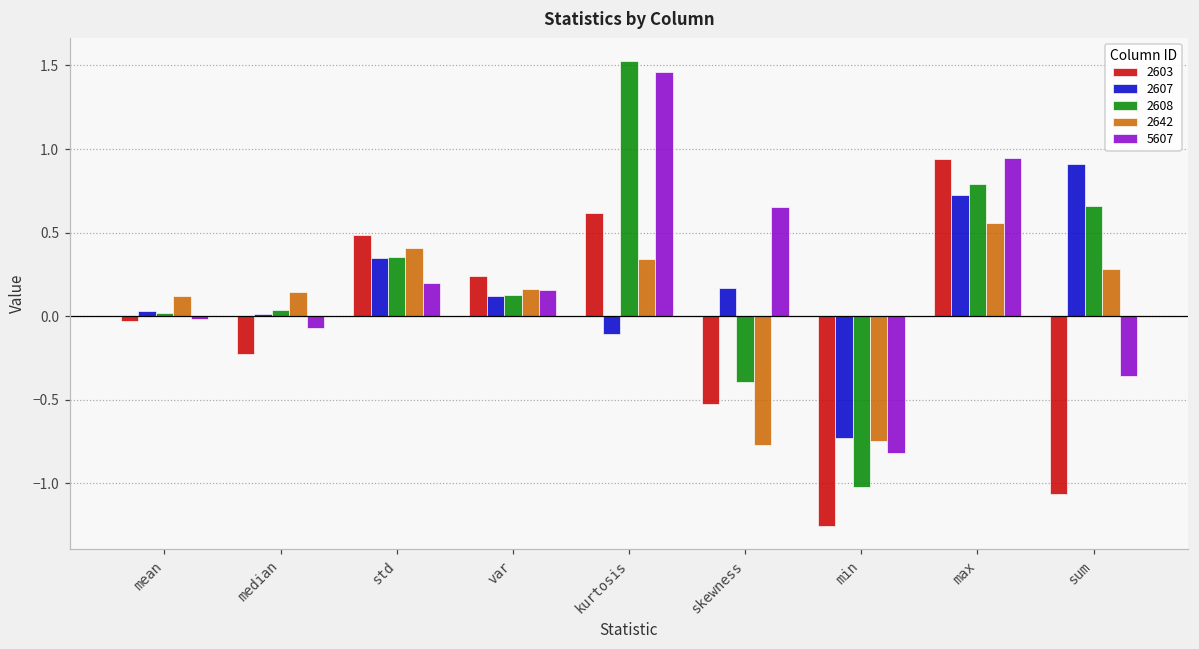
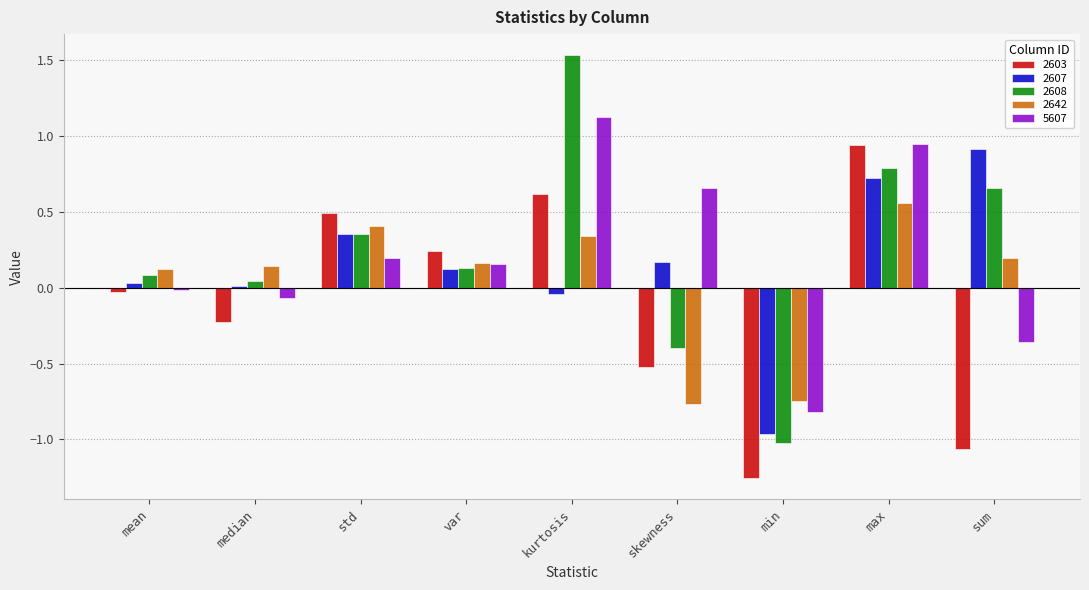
  {
    "2603": {
      "mean": -0.03,
      "median": -0.22,
      "std": 0.49,
      "var": 0.24,
      "kurtosis": 0.62,
      "skewness": -0.52,
      "min": -1.25,
      "max": 0.94,
      "sum": -1.07
    },
    "2607": {
      "mean": 0.03,
      "std": 0.35,
      "var": 0.12,
-     "kurtosis": -0.11,
+     "kurtosis": -0.05,
      "skewness": 0.17,
-     "min": -0.73,
+     "min": -0.97,
      "max": 0.72,
      "sum": 0.91
    },
    "2608": {
-     "mean": 0.02,
+     "mean": 0.08,
      "median": 0.04,
      "std": 0.35,
      "var": 0.13,
      "kurtosis": 1.53,
      "skewness": -0.40,
      "min": -1.02,
      "max": 0.79,
      "sum": 0.66
    },
    "2642": {
      "mean": 0.12,
      "median": 0.14,
      "std": 0.41,
      "var": 0.16,
      "kurtosis": 0.34,
      "skewness": -0.77,
      "min": -0.75,
      "max": 0.56,
-     "sum": 0.28
+     "sum": 0.19
    },
    "5607": {
      "median": -0.07,
      "std": 0.20,
      "var": 0.16,
-     "kurtosis": 1.46,
+     "kurtosis": 1.12,
      "skewness": 0.65,
      "min": -0.82,
      "max": 0.94,
      "sum": -0.36
    }
  }
